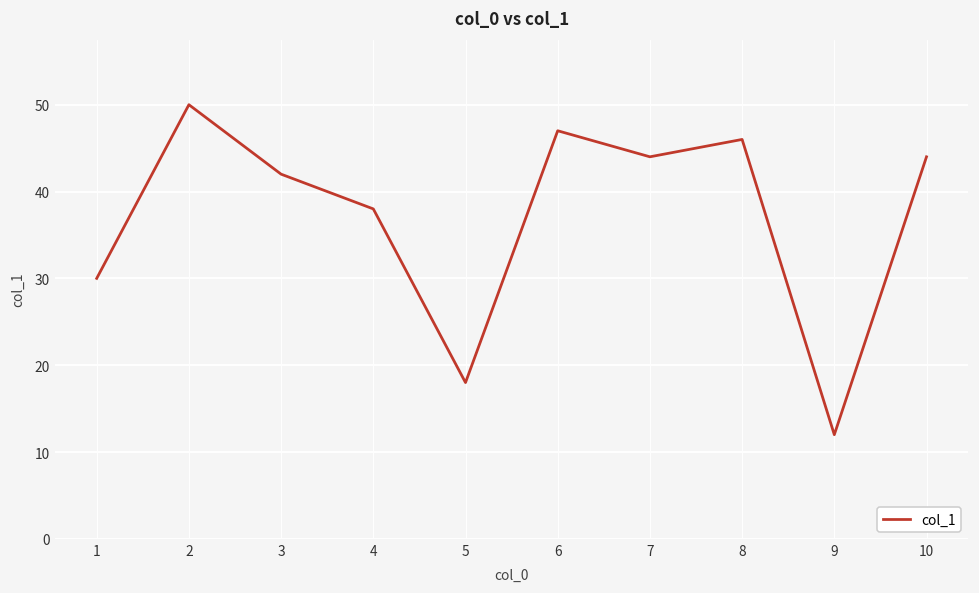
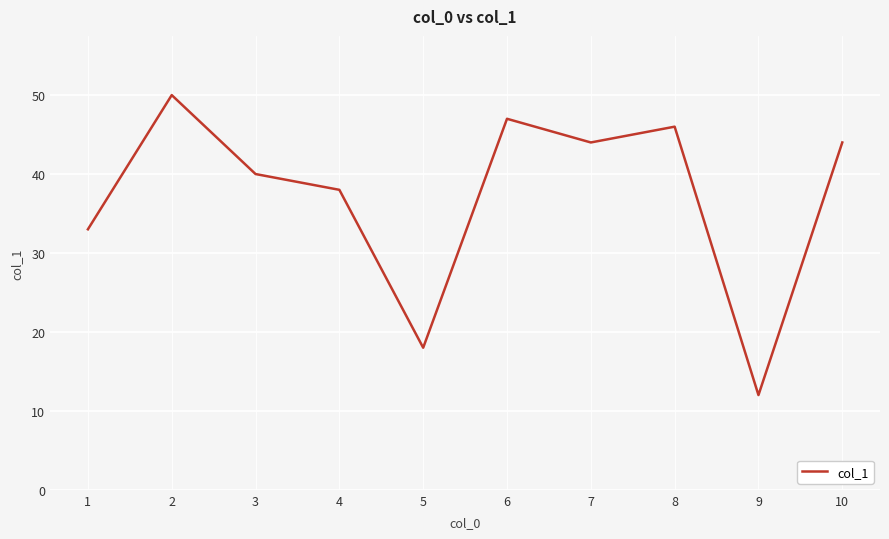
  {
-   "1": 30,
+   "1": 33,
    "2": 50,
-   "3": 42,
+   "3": 40,
    "4": 38,
    "5": 18,
    "6": 47,
    "7": 44,
    "8": 46,
    "9": 12,
    "10": 44
  }
